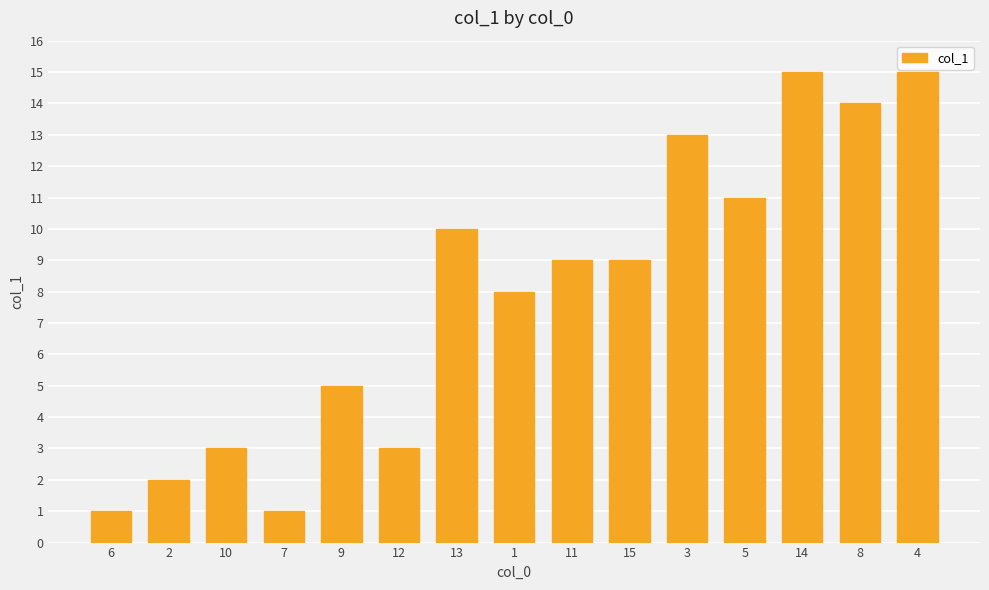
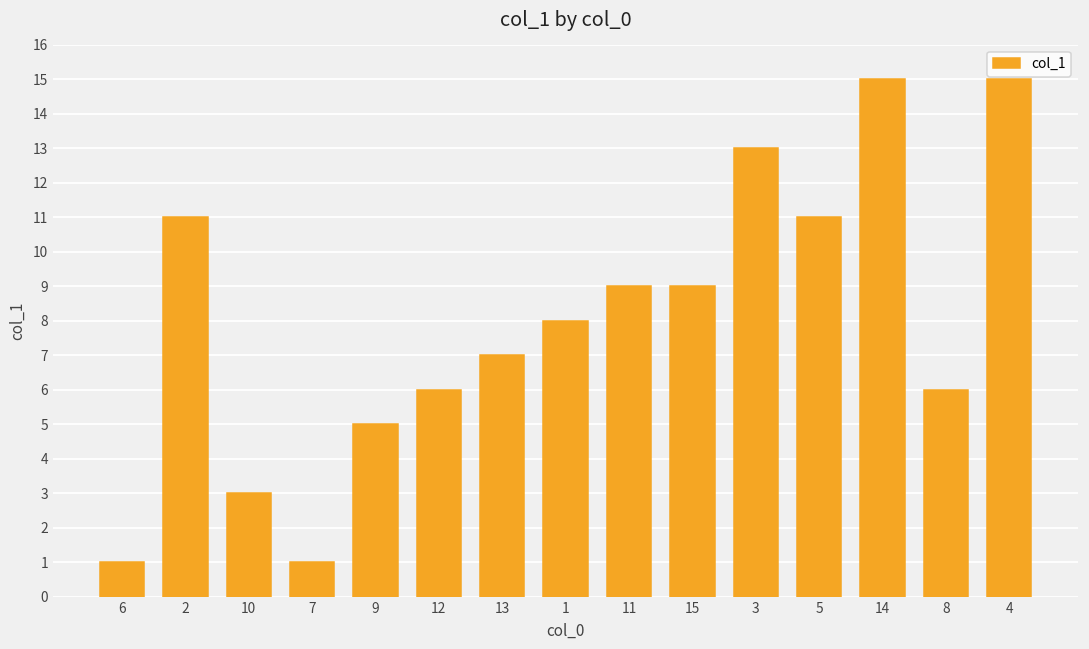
  {
    "6": 1,
-   "2": 2,
+   "2": 11,
    "10": 3,
    "7": 1,
    "9": 5,
-   "12": 3,
-   "13": 10,
+   "12": 6,
+   "13": 7,
    "1": 8,
    "11": 9,
    "15": 9,
    "3": 13,
    "5": 11,
    "14": 15,
-   "8": 14,
+   "8": 6,
    "4": 15
  }
